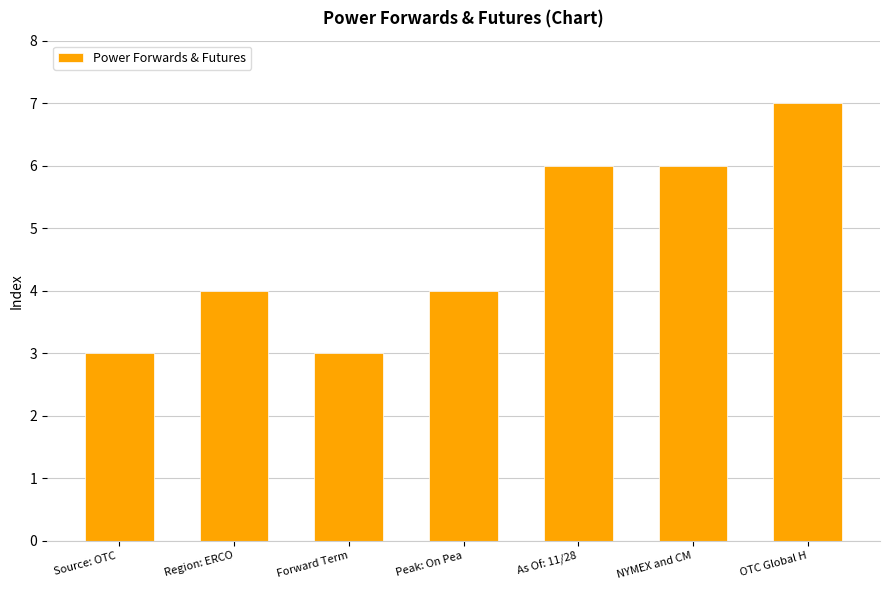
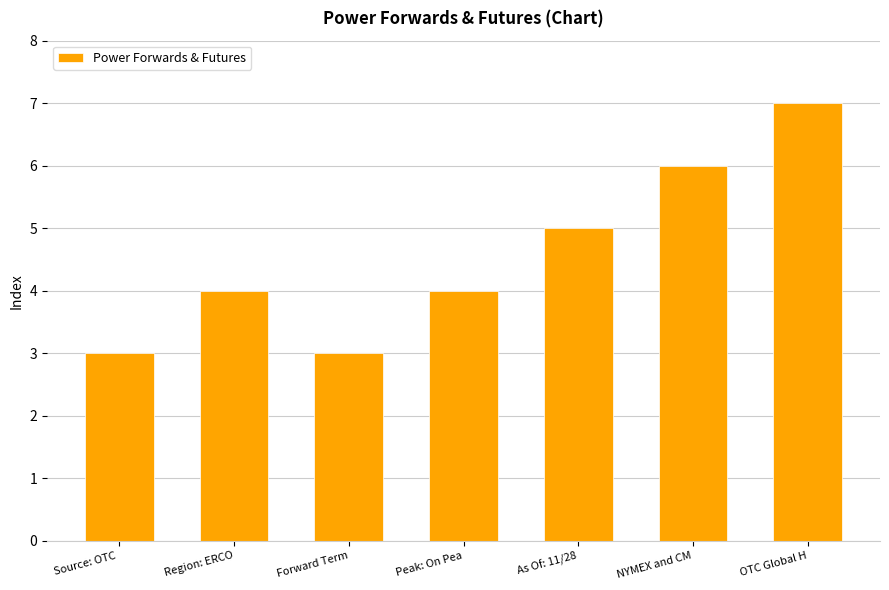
  {
    "Source: OTC": 3,
    "Region: ERCO": 4,
    "Forward Term": 3,
    "Peak: On Pea": 4,
-   "As Of: 11/28": 6,
+   "As Of: 11/28": 5,
    "NYMEX and CM": 6,
    "OTC Global H": 7
  }
